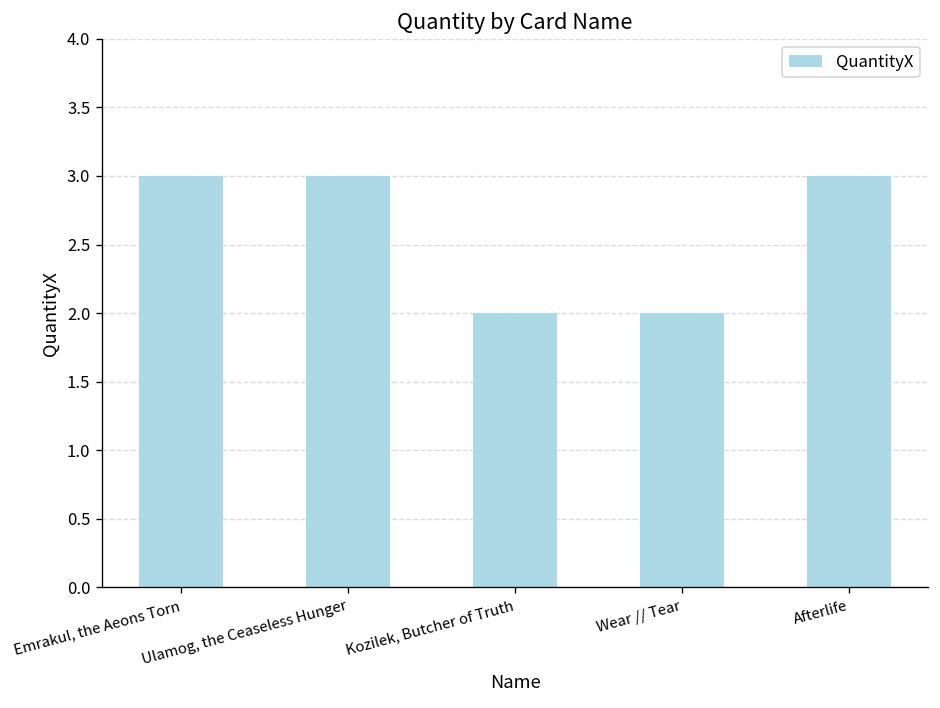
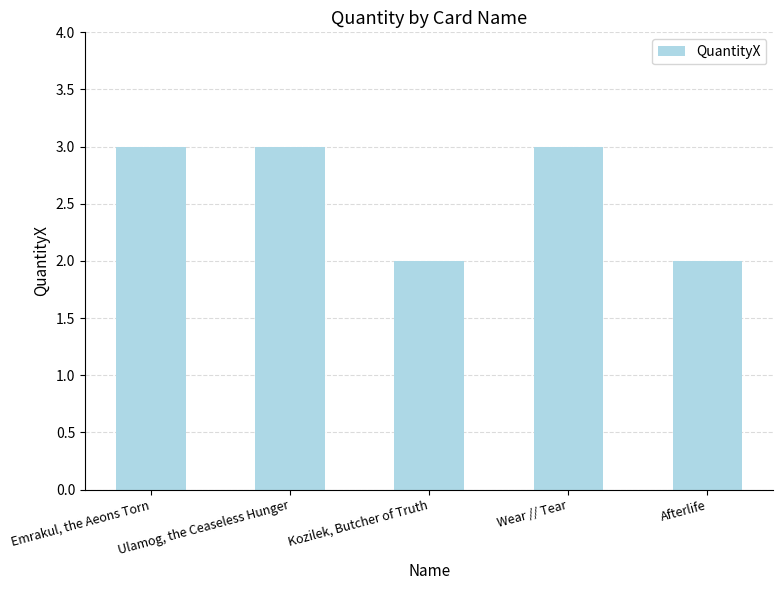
  {
    "Emrakul, the Aeons Torn": 3,
    "Ulamog, the Ceaseless Hunger": 3,
    "Kozilek, Butcher of Truth": 2,
-   "Wear // Tear": 2,
-   "Afterlife": 3
+   "Wear // Tear": 3,
+   "Afterlife": 2
  }
